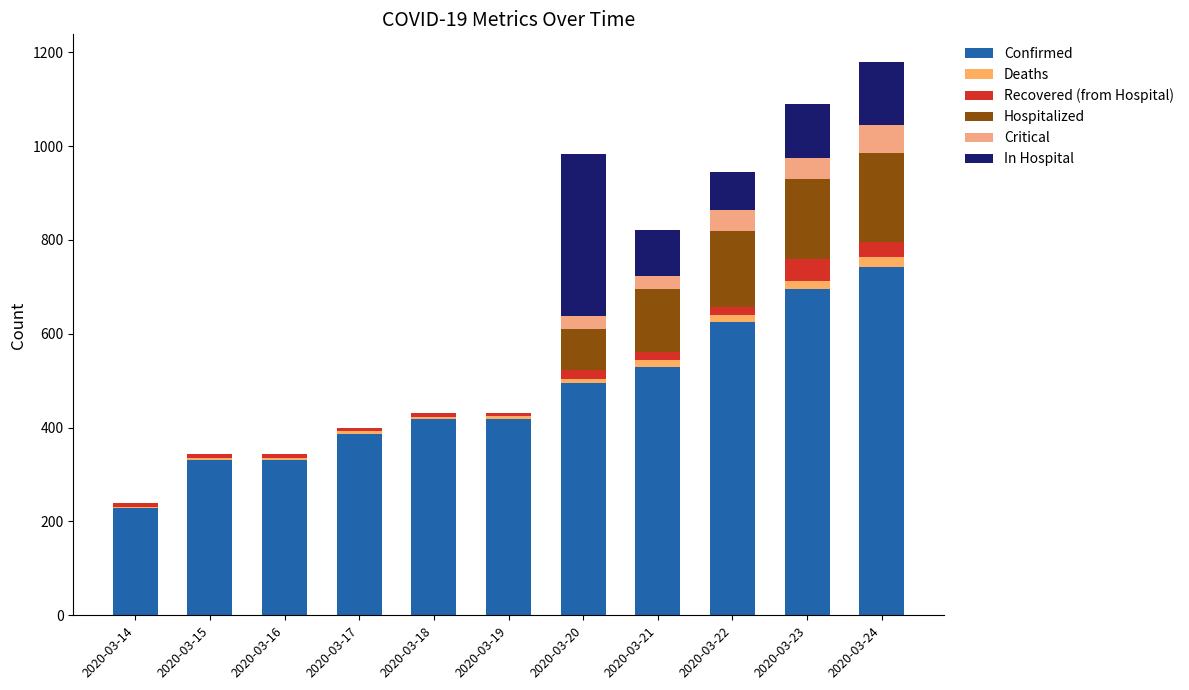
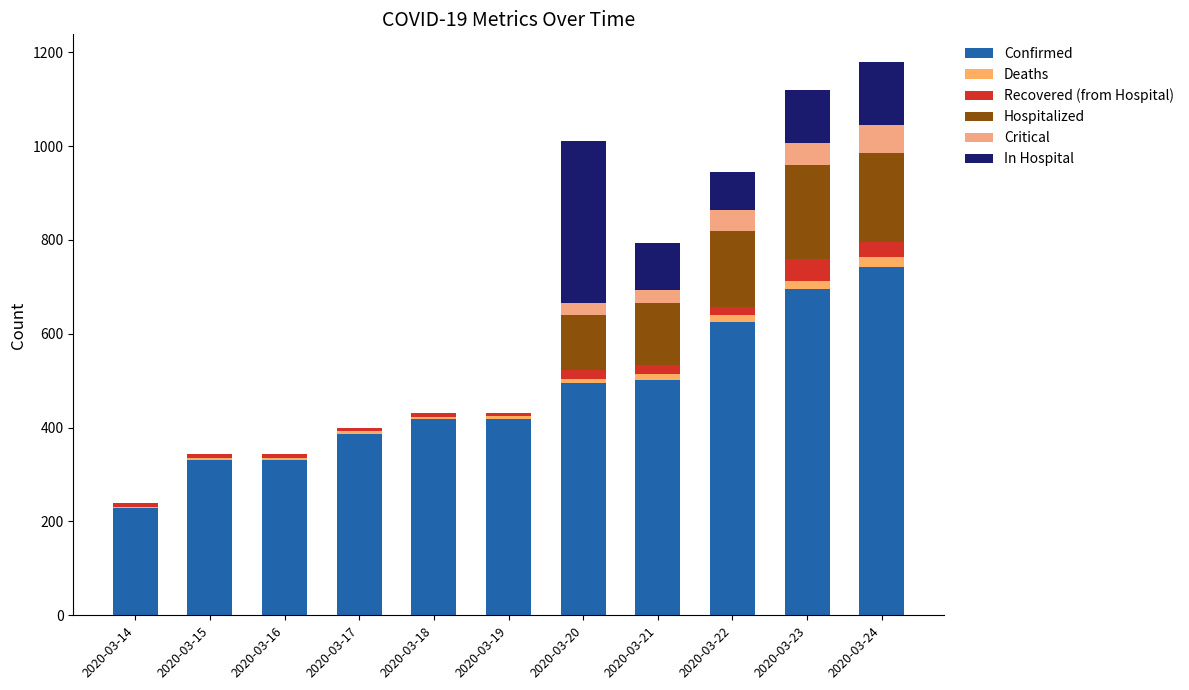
  {
    "Confirmed": {
      "2020-03-14": 230,
      "2020-03-15": 330,
      "2020-03-16": 330,
      "2020-03-17": 390,
      "2020-03-18": 420,
      "2020-03-19": 420,
      "2020-03-20": 500,
-     "2020-03-21": 530,
+     "2020-03-21": 500,
      "2020-03-22": 620,
      "2020-03-23": 700,
      "2020-03-24": 740
    },
    "Recovered (from Hospital)": {
      "2020-03-14": 10,
      "2020-03-15": 10,
      "2020-03-16": 10,
      "2020-03-17": 10,
      "2020-03-18": 10,
      "2020-03-19": 10,
      "2020-03-20": 20,
      "2020-03-21": 20,
      "2020-03-22": 20,
      "2020-03-23": 50,
      "2020-03-24": 30
    },
    "Hospitalized": {
      "2020-03-14": 0,
      "2020-03-15": 0,
      "2020-03-16": 0,
      "2020-03-17": 0,
      "2020-03-18": 0,
      "2020-03-19": 0,
-     "2020-03-20": 90,
+     "2020-03-20": 120,
      "2020-03-21": 130,
      "2020-03-22": 160,
-     "2020-03-23": 170,
+     "2020-03-23": 200,
      "2020-03-24": 190
    },
    "In Hospital": {
      "2020-03-14": 0,
      "2020-03-15": 0,
      "2020-03-16": 0,
      "2020-03-17": 0,
      "2020-03-18": 0,
      "2020-03-19": 0,
      "2020-03-20": 350,
      "2020-03-21": 100,
      "2020-03-22": 80,
      "2020-03-23": 110,
      "2020-03-24": 130
    }
  }
